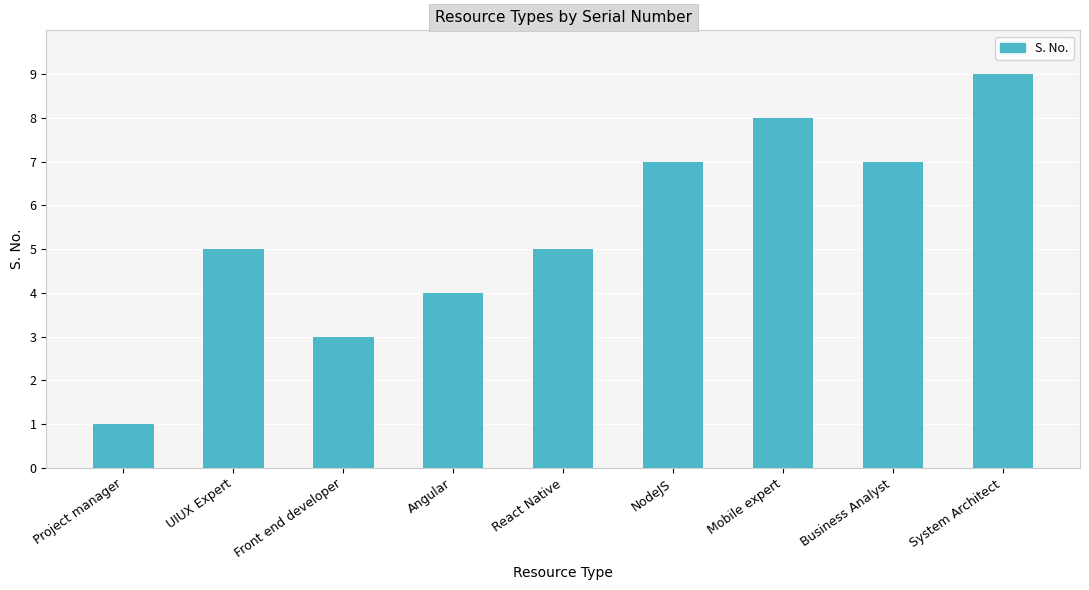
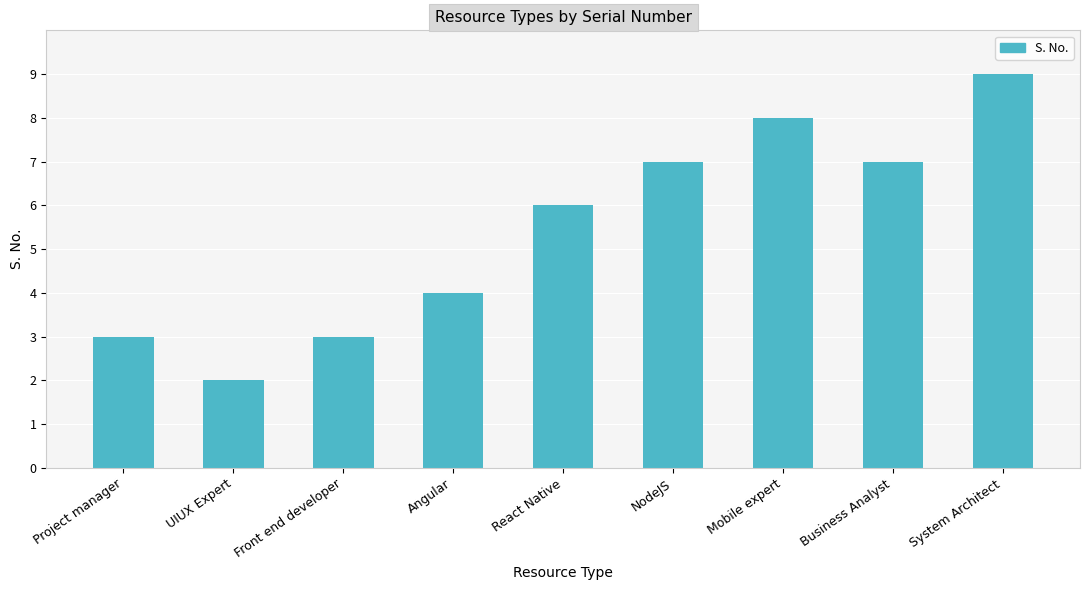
  {
-   "Project manager": 1,
-   "UIUX Expert": 5,
+   "Project manager": 3,
+   "UIUX Expert": 2,
    "Front end developer": 3,
    "Angular": 4,
-   "React Native": 5,
+   "React Native": 6,
    "NodeJS": 7,
    "Mobile expert": 8,
    "Business Analyst": 7,
    "System Architect": 9
  }
